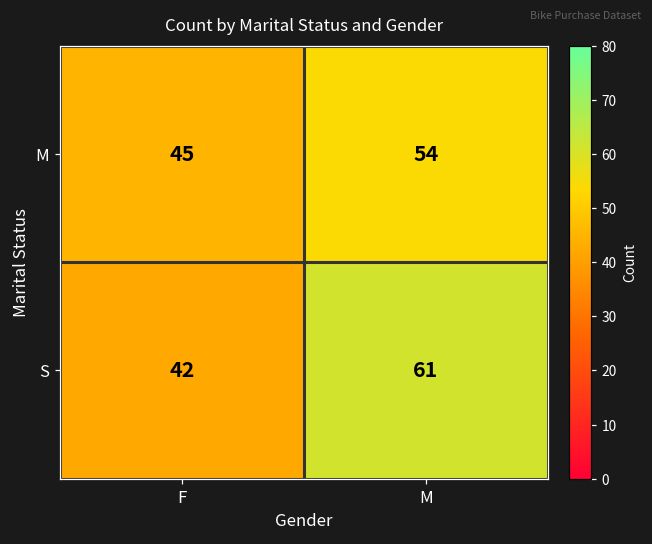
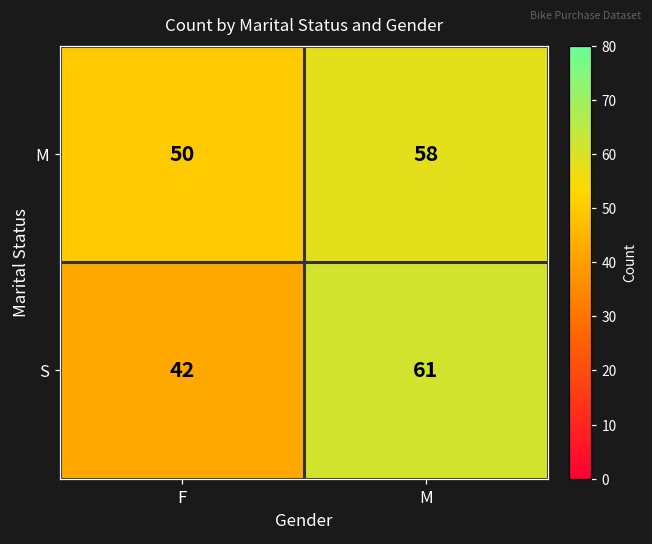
  {
    "M": {
-     "F": 45,
-     "M": 54
+     "F": 50,
+     "M": 58
    },
    "S": {
      "F": 42,
      "M": 61
    }
  }
